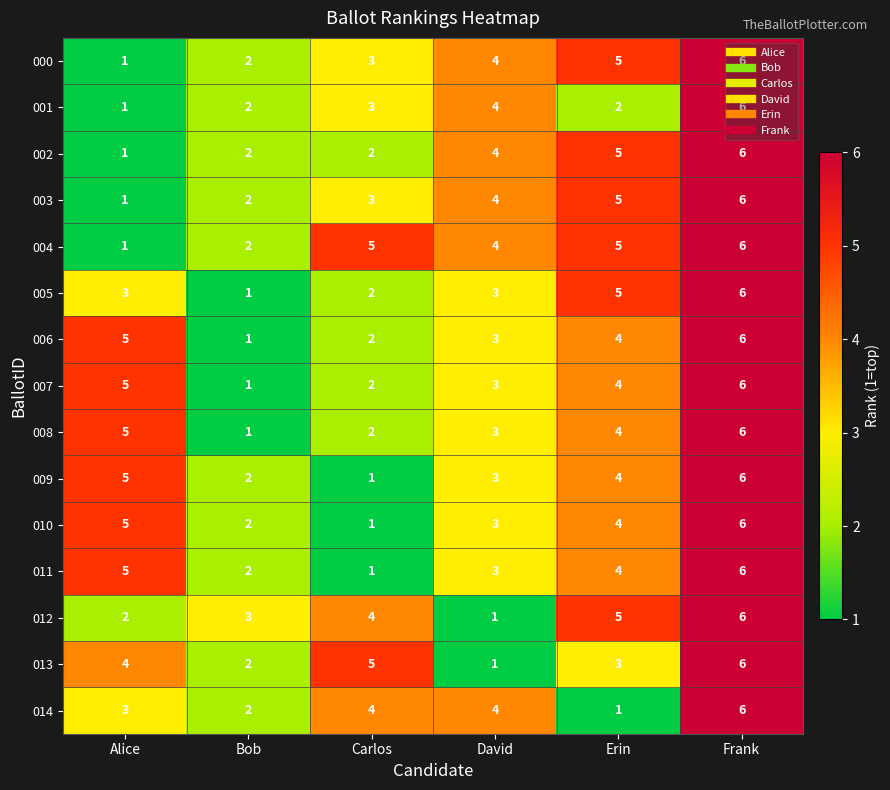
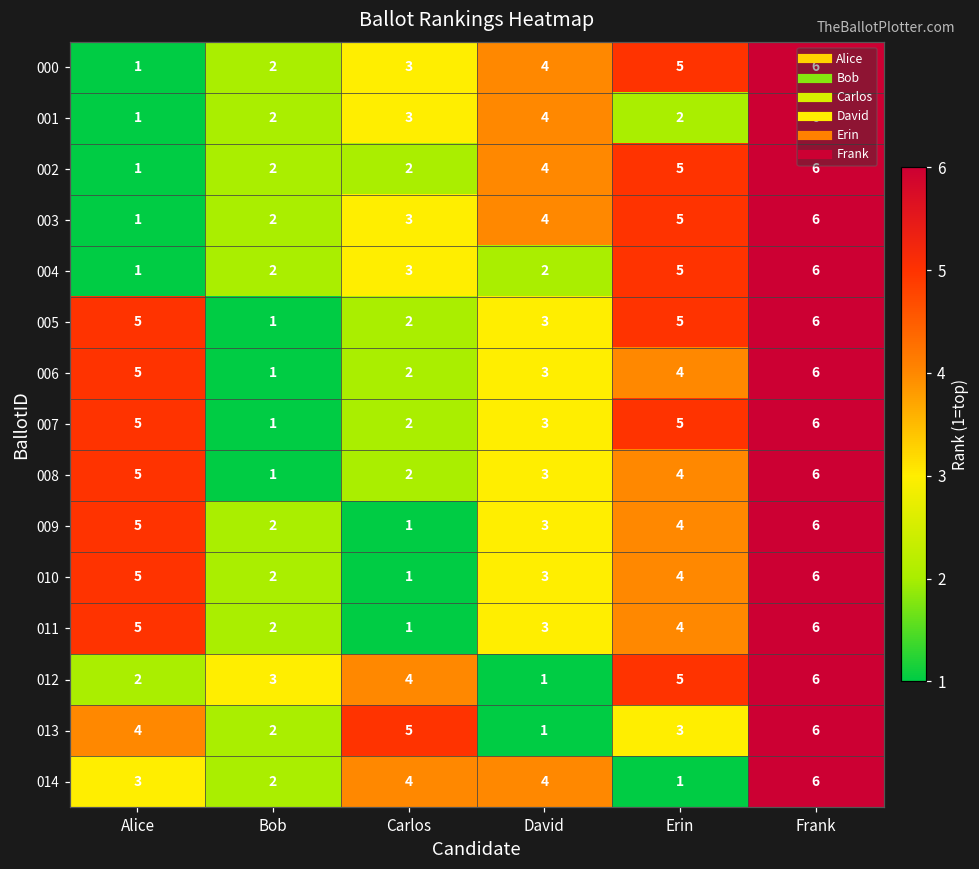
  {
    "000": {
      "Alice": 1,
      "Bob": 2,
      "Carlos": 3,
      "David": 4,
      "Erin": 5
    },
    "001": {
      "Alice": 1,
      "Bob": 2,
      "Carlos": 3,
      "David": 4,
      "Erin": 2
    },
    "002": {
      "Alice": 1,
      "Bob": 2,
      "Carlos": 2,
      "David": 4,
      "Erin": 5,
      "Frank": 6
    },
    "003": {
      "Alice": 1,
      "Bob": 2,
      "Carlos": 3,
      "David": 4,
      "Erin": 5,
      "Frank": 6
    },
    "004": {
      "Alice": 1,
      "Bob": 2,
-     "Carlos": 5,
-     "David": 4,
+     "Carlos": 3,
+     "David": 2,
      "Erin": 5,
      "Frank": 6
    },
    "005": {
-     "Alice": 3,
+     "Alice": 5,
      "Bob": 1,
      "Carlos": 2,
      "David": 3,
      "Erin": 5,
      "Frank": 6
    },
    "006": {
      "Alice": 5,
      "Bob": 1,
      "Carlos": 2,
      "David": 3,
      "Erin": 4,
      "Frank": 6
    },
    "007": {
      "Alice": 5,
      "Bob": 1,
      "Carlos": 2,
      "David": 3,
-     "Erin": 4,
+     "Erin": 5,
      "Frank": 6
    },
    "008": {
      "Alice": 5,
      "Bob": 1,
      "Carlos": 2,
      "David": 3,
      "Erin": 4,
      "Frank": 6
    },
    "009": {
      "Alice": 5,
      "Bob": 2,
      "Carlos": 1,
      "David": 3,
      "Erin": 4,
      "Frank": 6
    },
    "010": {
      "Alice": 5,
      "Bob": 2,
      "Carlos": 1,
      "David": 3,
      "Erin": 4,
      "Frank": 6
    },
    "011": {
      "Alice": 5,
      "Bob": 2,
      "Carlos": 1,
      "David": 3,
      "Erin": 4,
      "Frank": 6
    },
    "012": {
      "Alice": 2,
      "Bob": 3,
      "Carlos": 4,
      "David": 1,
      "Erin": 5,
      "Frank": 6
    },
    "013": {
      "Alice": 4,
      "Bob": 2,
      "Carlos": 5,
      "David": 1,
      "Erin": 3,
      "Frank": 6
    },
    "014": {
      "Alice": 3,
      "Bob": 2,
      "Carlos": 4,
      "David": 4,
      "Erin": 1,
      "Frank": 6
    }
  }
